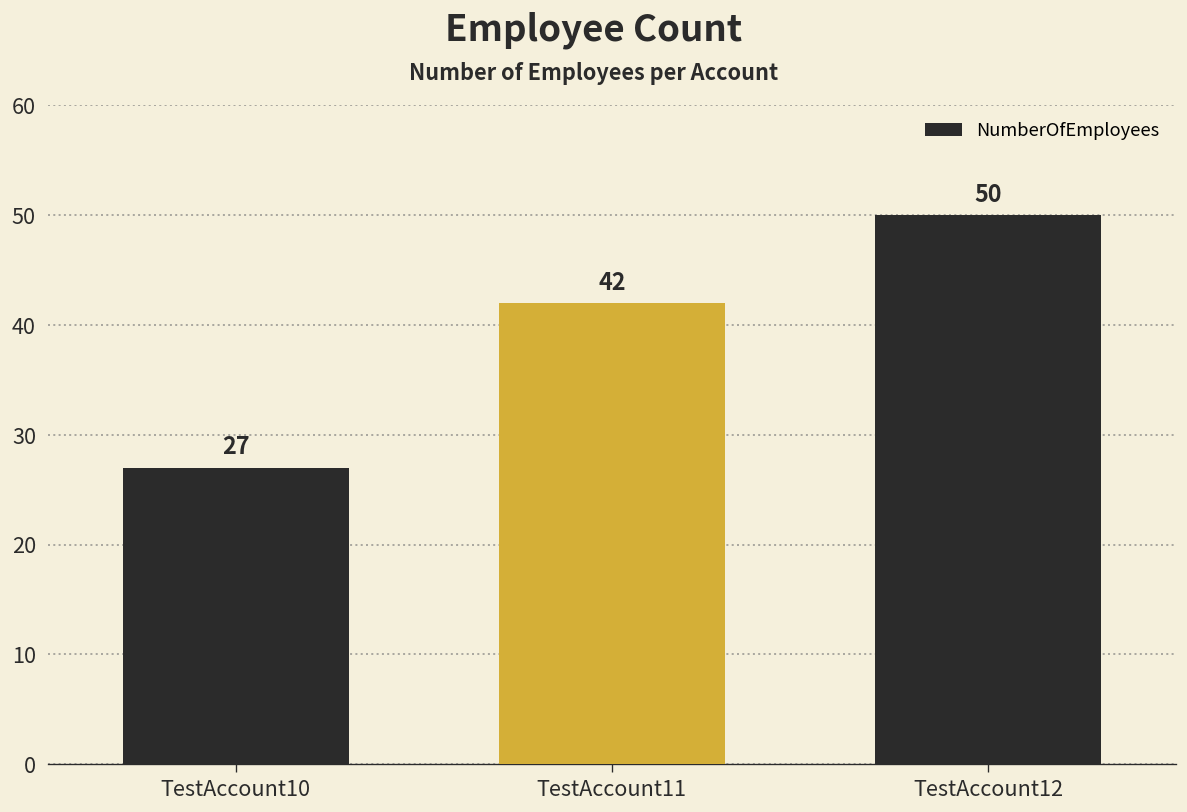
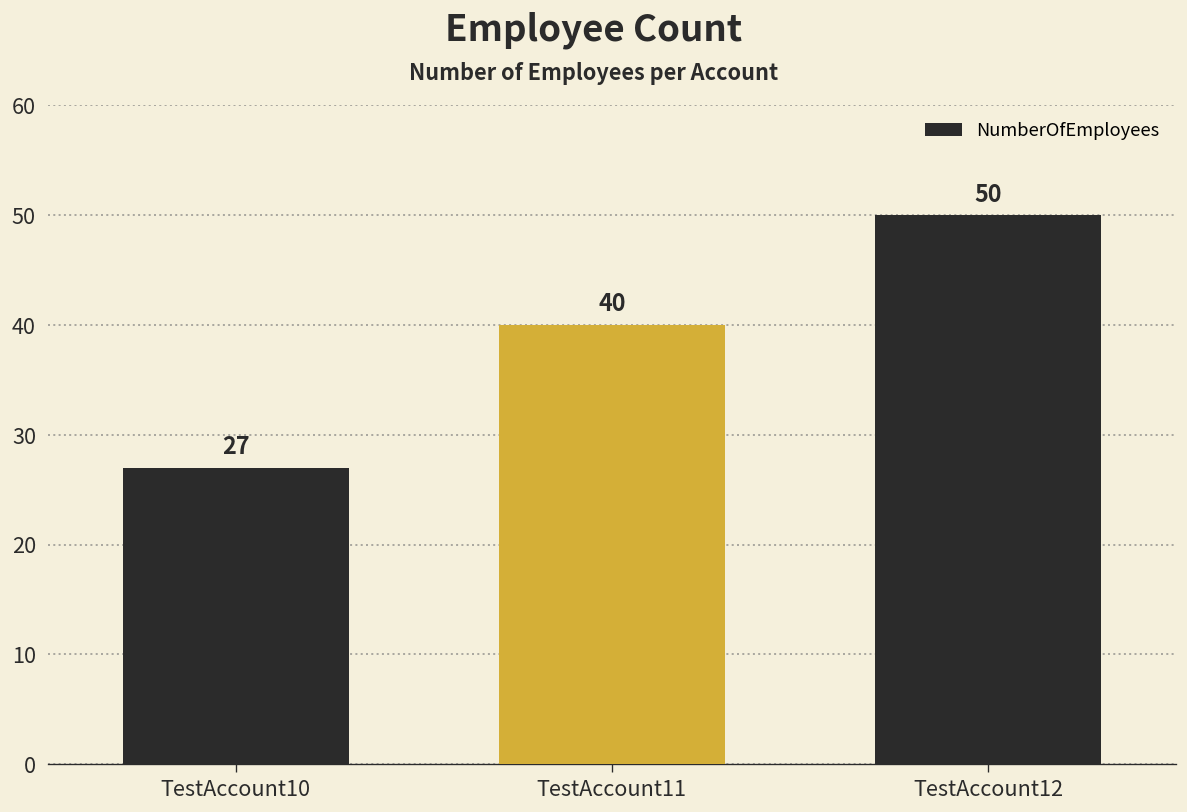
  {
    "TestAccount10": 27,
-   "TestAccount11": 42,
+   "TestAccount11": 40,
    "TestAccount12": 50
  }
